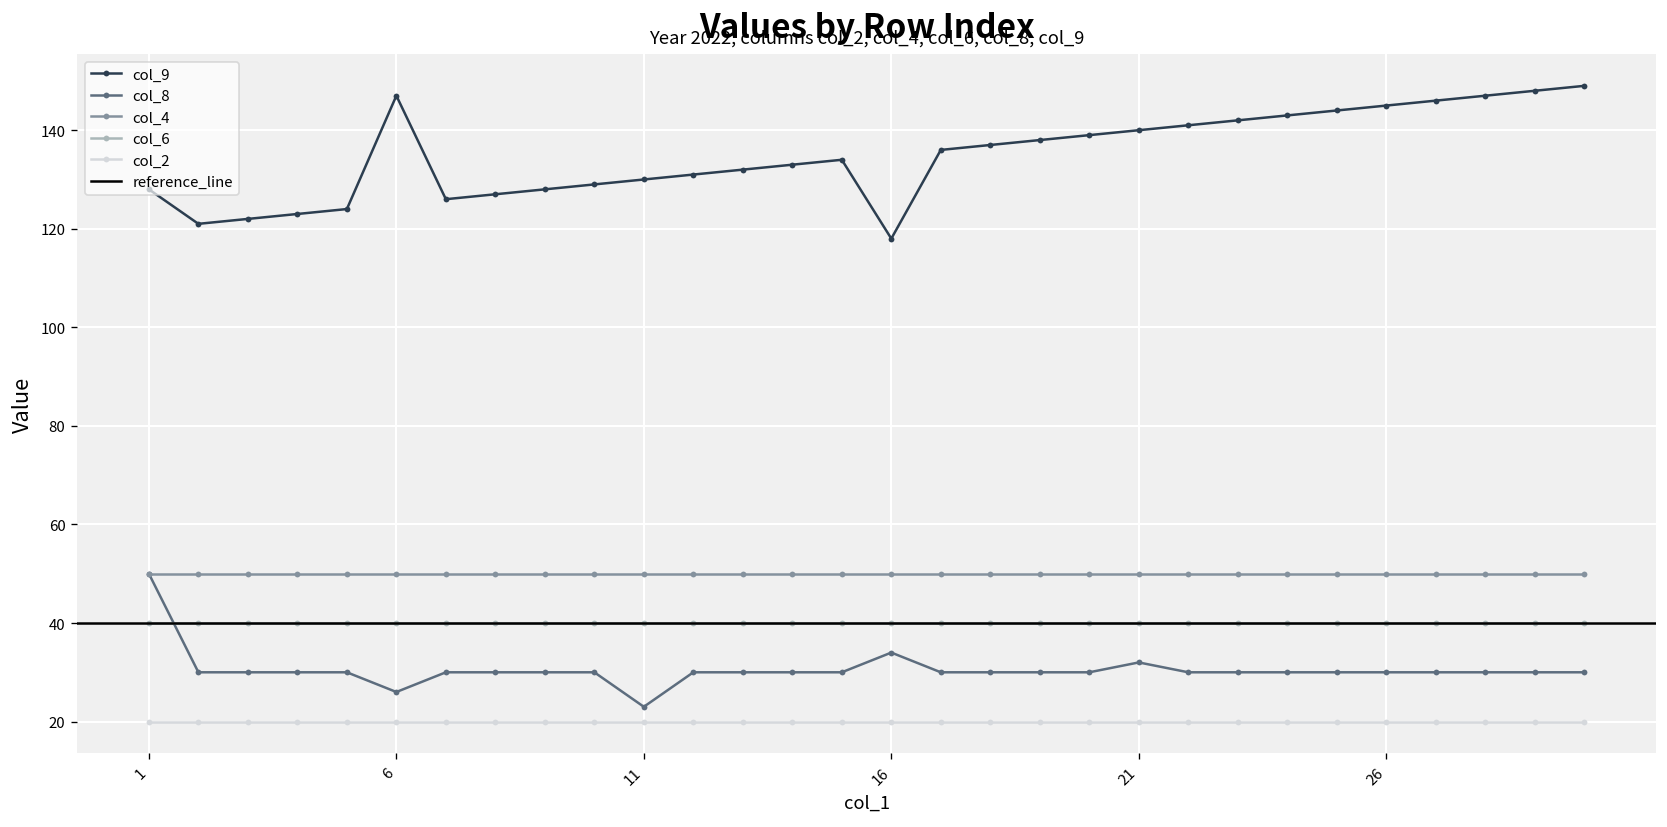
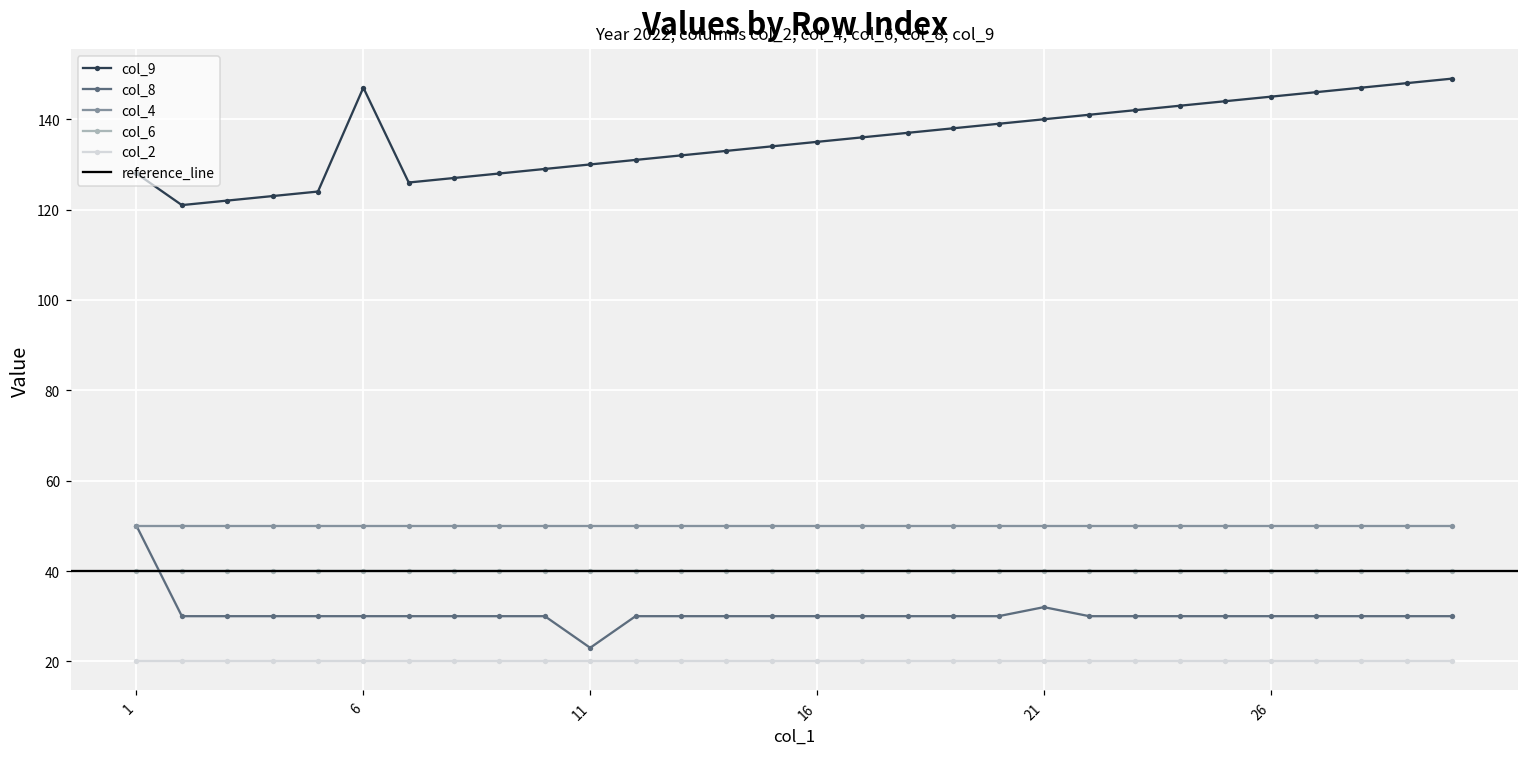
  {
    "col_9": {
      "6": 147,
      "11": 130,
-     "16": 118,
+     "16": 135,
      "21": 140,
      "26": 145
    },
    "col_8": {
-     "6": 26,
+     "6": 30,
      "11": 23,
-     "16": 34,
+     "16": 30,
      "21": 32,
      "26": 30
    },
    "col_2": {
      "1": 20,
      "6": 20,
      "11": 20,
      "16": 20,
      "21": 20,
      "26": 20
    }
  }
